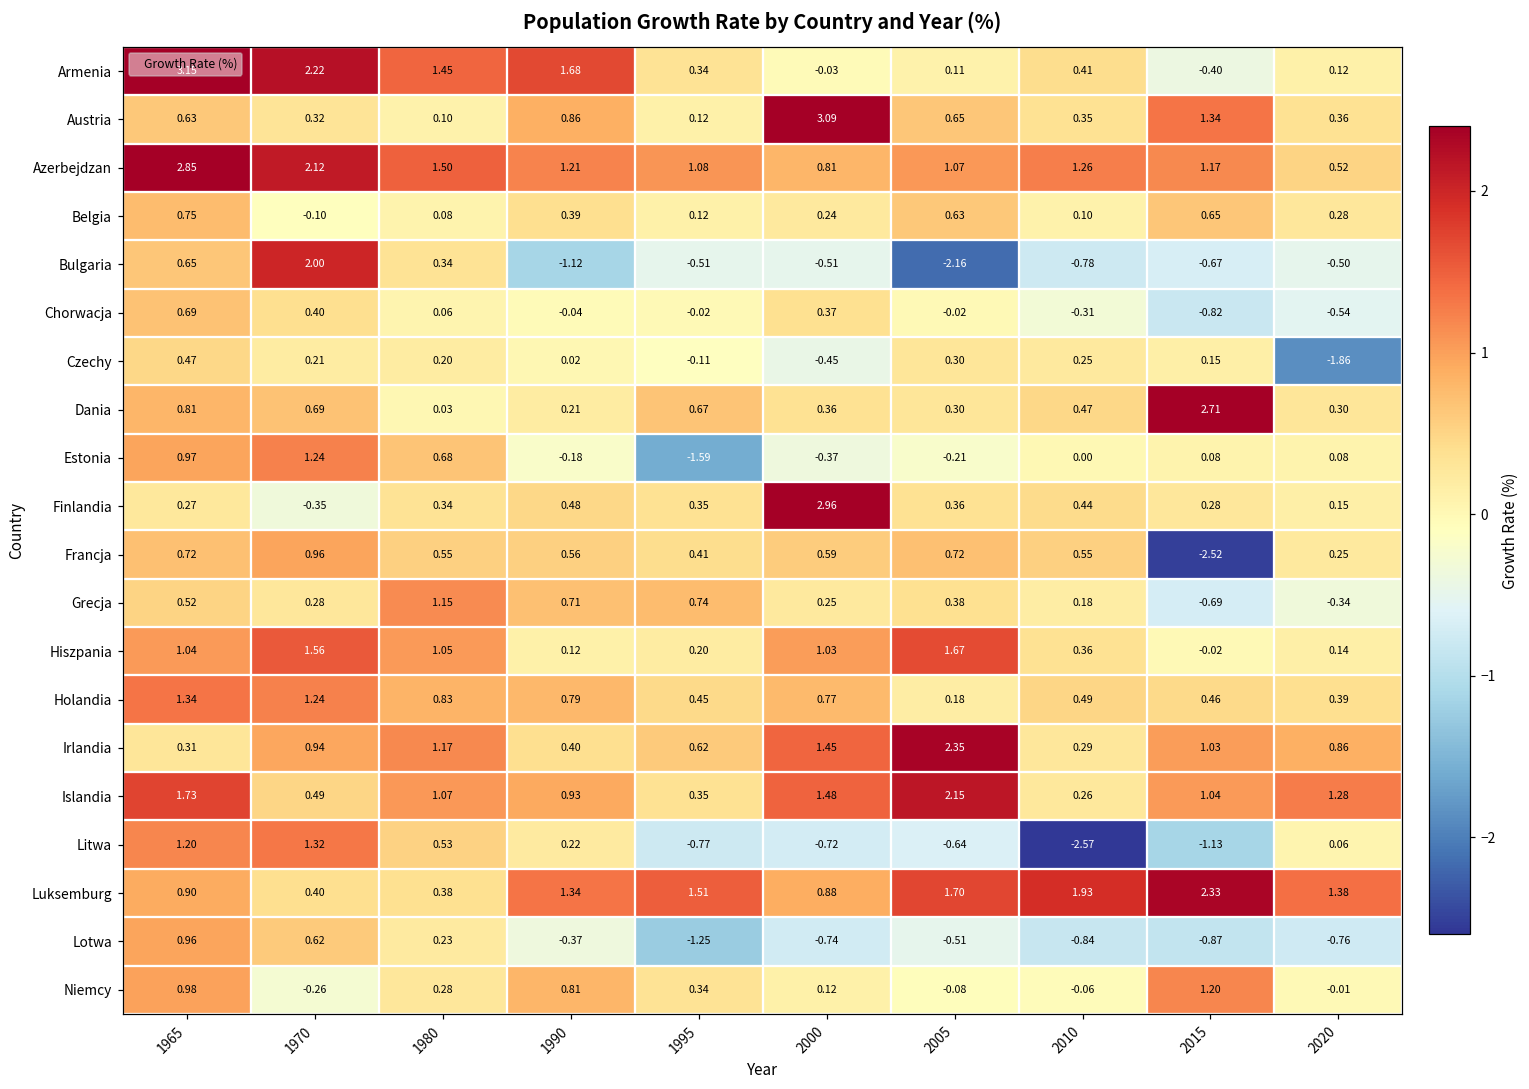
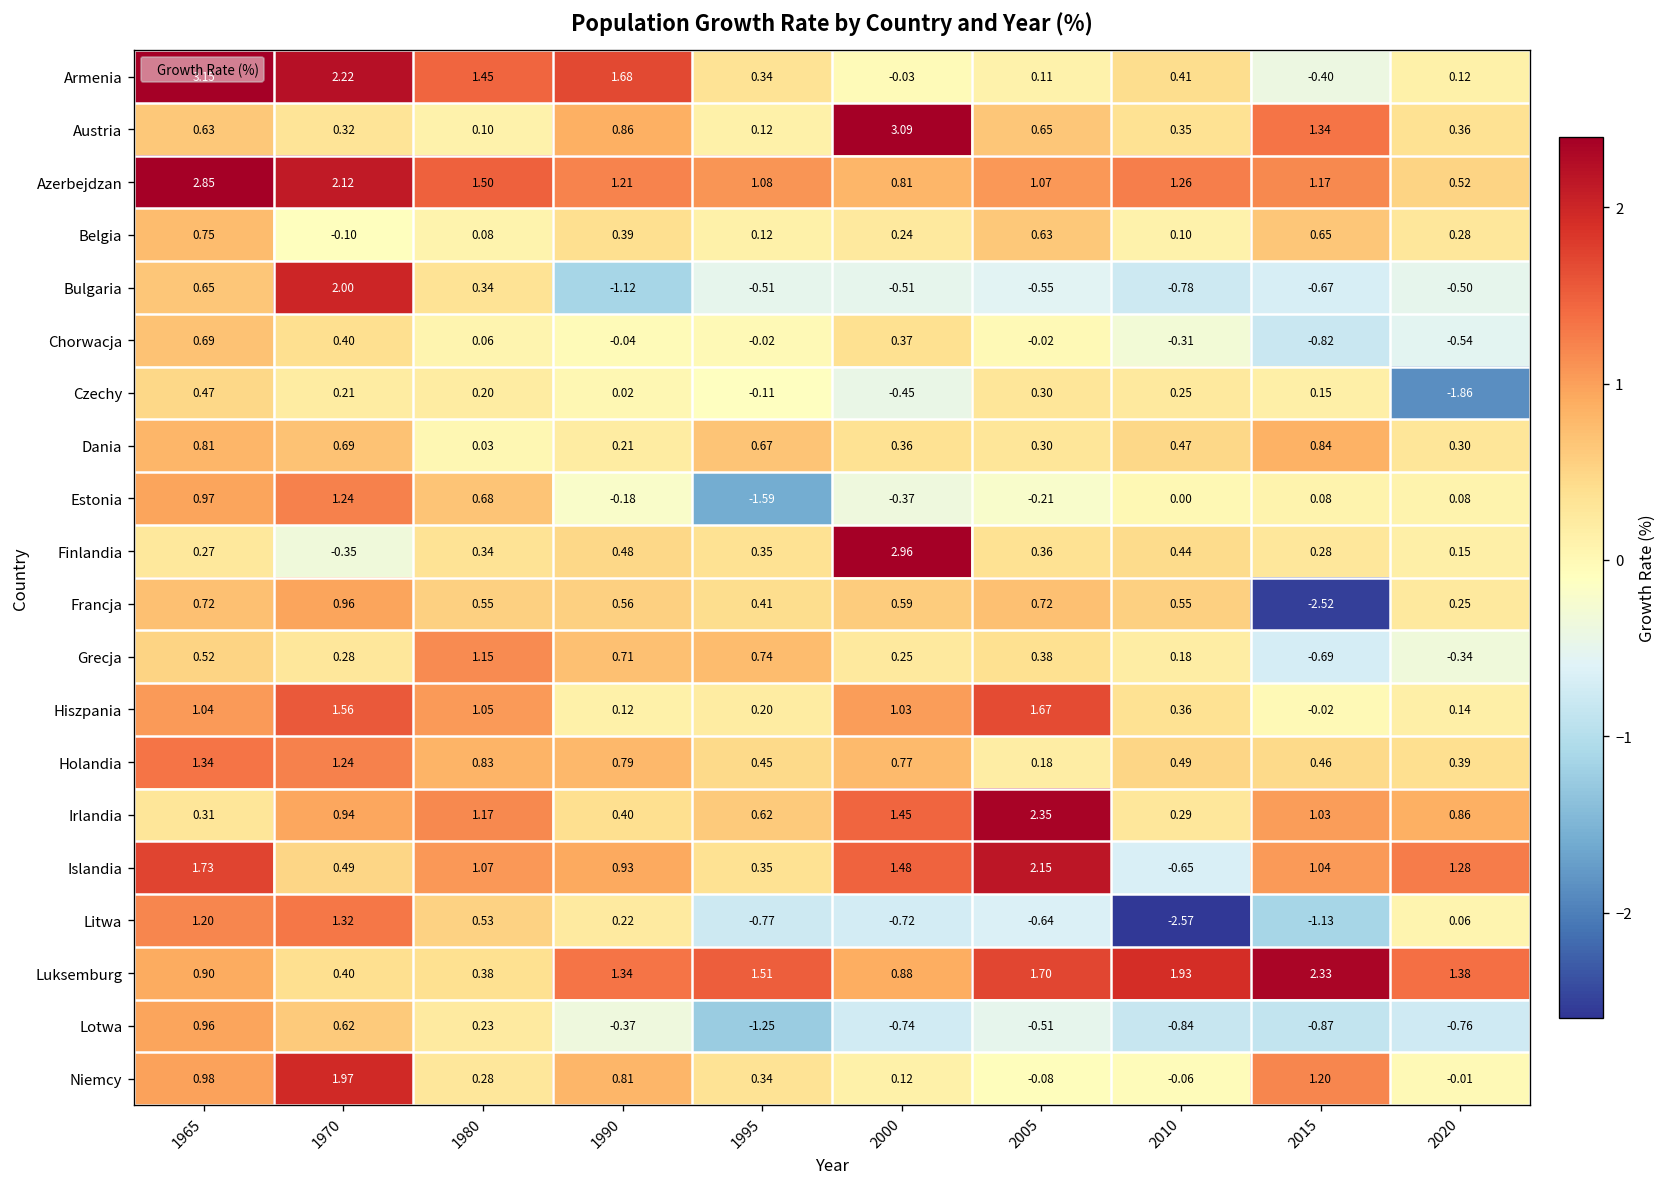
  {
    "Armenia": {
      "1970": 2.22,
      "1980": 1.45,
      "1990": 1.68,
      "1995": 0.34,
      "2000": -0.03,
      "2005": 0.11,
      "2010": 0.41,
      "2015": -0.40,
      "2020": 0.12
    },
    "Austria": {
      "1965": 0.63,
      "1970": 0.32,
      "1980": 0.10,
      "1990": 0.86,
      "1995": 0.12,
      "2000": 3.09,
      "2005": 0.65,
      "2010": 0.35,
      "2015": 1.34,
      "2020": 0.36
    },
    "Azerbejdzan": {
      "1965": 2.85,
      "1970": 2.12,
      "1980": 1.50,
      "1990": 1.21,
      "1995": 1.08,
      "2000": 0.81,
      "2005": 1.07,
      "2010": 1.26,
      "2015": 1.17,
      "2020": 0.52
    },
    "Belgia": {
      "1965": 0.75,
      "1970": -0.10,
      "1980": 0.08,
      "1990": 0.39,
      "1995": 0.12,
      "2000": 0.24,
      "2005": 0.63,
      "2010": 0.10,
      "2015": 0.65,
      "2020": 0.28
    },
    "Bulgaria": {
      "1965": 0.65,
      "1970": 2.00,
      "1980": 0.34,
      "1990": -1.12,
      "1995": -0.51,
      "2000": -0.51,
-     "2005": -2.16,
+     "2005": -0.55,
      "2010": -0.78,
      "2015": -0.67,
      "2020": -0.50
    },
    "Chorwacja": {
      "1965": 0.69,
      "1970": 0.40,
      "1980": 0.06,
      "1990": -0.04,
      "1995": -0.02,
      "2000": 0.37,
      "2005": -0.02,
      "2010": -0.31,
      "2015": -0.82,
      "2020": -0.54
    },
    "Czechy": {
      "1965": 0.47,
      "1970": 0.21,
      "1980": 0.20,
      "1990": 0.02,
      "1995": -0.11,
      "2000": -0.45,
      "2005": 0.30,
      "2010": 0.25,
      "2015": 0.15,
      "2020": -1.86
    },
    "Dania": {
      "1965": 0.81,
      "1970": 0.69,
      "1980": 0.03,
      "1990": 0.21,
      "1995": 0.67,
      "2000": 0.36,
      "2005": 0.30,
      "2010": 0.47,
-     "2015": 2.71,
+     "2015": 0.84,
      "2020": 0.30
    },
    "Estonia": {
      "1965": 0.97,
      "1970": 1.24,
      "1980": 0.68,
      "1990": -0.18,
      "1995": -1.59,
      "2000": -0.37,
      "2005": -0.21,
      "2010": 0.00,
      "2015": 0.08,
      "2020": 0.08
    },
    "Finlandia": {
      "1965": 0.27,
      "1970": -0.35,
      "1980": 0.34,
      "1990": 0.48,
      "1995": 0.35,
      "2000": 2.96,
      "2005": 0.36,
      "2010": 0.44,
      "2015": 0.28,
      "2020": 0.15
    },
    "Francja": {
      "1965": 0.72,
      "1970": 0.96,
      "1980": 0.55,
      "1990": 0.56,
      "1995": 0.41,
      "2000": 0.59,
      "2005": 0.72,
      "2010": 0.55,
      "2015": -2.52,
      "2020": 0.25
    },
    "Grecja": {
      "1965": 0.52,
      "1970": 0.28,
      "1980": 1.15,
      "1990": 0.71,
      "1995": 0.74,
      "2000": 0.25,
      "2005": 0.38,
      "2010": 0.18,
      "2015": -0.69,
      "2020": -0.34
    },
    "Hiszpania": {
      "1965": 1.04,
      "1970": 1.56,
      "1980": 1.05,
      "1990": 0.12,
      "1995": 0.20,
      "2000": 1.03,
      "2005": 1.67,
      "2010": 0.36,
      "2015": -0.02,
      "2020": 0.14
    },
    "Holandia": {
      "1965": 1.34,
      "1970": 1.24,
      "1980": 0.83,
      "1990": 0.79,
      "1995": 0.45,
      "2000": 0.77,
      "2005": 0.18,
      "2010": 0.49,
      "2015": 0.46,
      "2020": 0.39
    },
    "Irlandia": {
      "1965": 0.31,
      "1970": 0.94,
      "1980": 1.17,
      "1990": 0.40,
      "1995": 0.62,
      "2000": 1.45,
      "2005": 2.35,
      "2010": 0.29,
      "2015": 1.03,
      "2020": 0.86
    },
    "Islandia": {
      "1965": 1.73,
      "1970": 0.49,
      "1980": 1.07,
      "1990": 0.93,
      "1995": 0.35,
      "2000": 1.48,
      "2005": 2.15,
-     "2010": 0.26,
+     "2010": -0.65,
      "2015": 1.04,
      "2020": 1.28
    },
    "Litwa": {
      "1965": 1.20,
      "1970": 1.32,
      "1980": 0.53,
      "1990": 0.22,
      "1995": -0.77,
      "2000": -0.72,
      "2005": -0.64,
      "2010": -2.57,
      "2015": -1.13,
      "2020": 0.06
    },
    "Luksemburg": {
      "1965": 0.90,
      "1970": 0.40,
      "1980": 0.38,
      "1990": 1.34,
      "1995": 1.51,
      "2000": 0.88,
      "2005": 1.70,
      "2010": 1.93,
      "2015": 2.33,
      "2020": 1.38
    },
    "Lotwa": {
      "1965": 0.96,
      "1970": 0.62,
      "1980": 0.23,
      "1990": -0.37,
      "1995": -1.25,
      "2000": -0.74,
      "2005": -0.51,
      "2010": -0.84,
      "2015": -0.87,
      "2020": -0.76
    },
    "Niemcy": {
      "1965": 0.98,
-     "1970": -0.26,
+     "1970": 1.97,
      "1980": 0.28,
      "1990": 0.81,
      "1995": 0.34,
      "2000": 0.12,
      "2005": -0.08,
      "2010": -0.06,
      "2015": 1.20,
      "2020": -0.01
    }
  }
